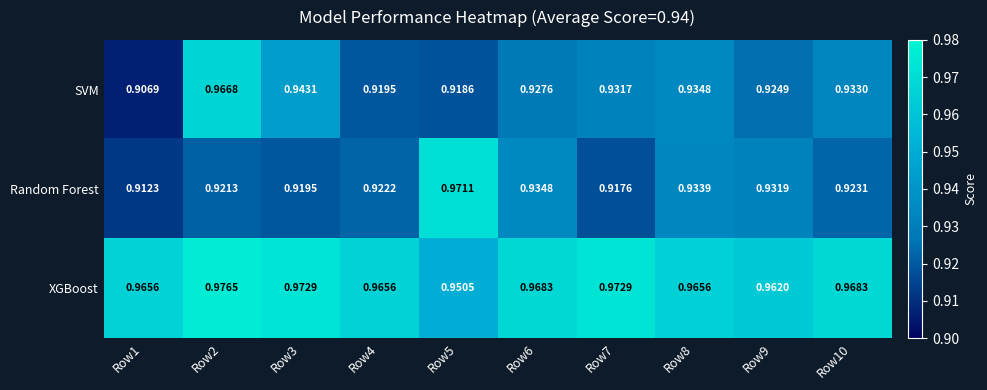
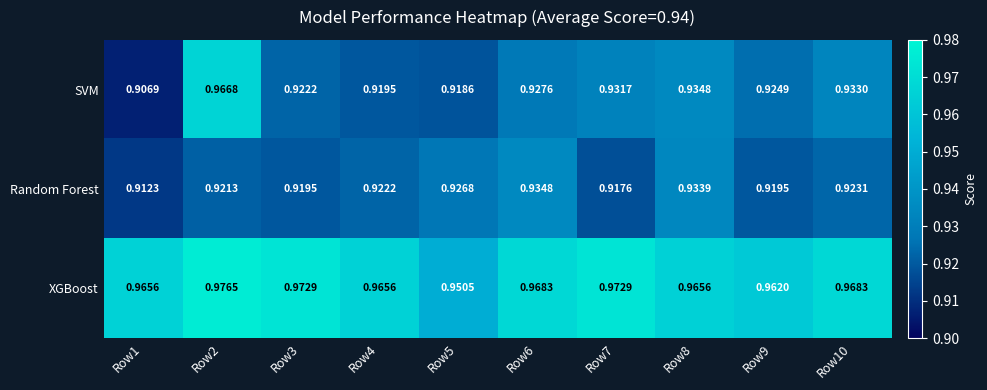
  {
    "SVM": {
      "Row1": 0.9069,
      "Row2": 0.9668,
-     "Row3": 0.9431,
+     "Row3": 0.9222,
      "Row4": 0.9195,
      "Row5": 0.9186,
      "Row6": 0.9276,
      "Row7": 0.9317,
      "Row8": 0.9348,
      "Row9": 0.9249,
      "Row10": 0.9330
    },
    "Random Forest": {
      "Row1": 0.9123,
      "Row2": 0.9213,
      "Row3": 0.9195,
      "Row4": 0.9222,
-     "Row5": 0.9711,
+     "Row5": 0.9268,
      "Row6": 0.9348,
      "Row7": 0.9176,
      "Row8": 0.9339,
-     "Row9": 0.9319,
+     "Row9": 0.9195,
      "Row10": 0.9231
    },
    "XGBoost": {
      "Row1": 0.9656,
      "Row2": 0.9765,
      "Row3": 0.9729,
      "Row4": 0.9656,
      "Row5": 0.9505,
      "Row6": 0.9683,
      "Row7": 0.9729,
      "Row8": 0.9656,
      "Row9": 0.9620,
      "Row10": 0.9683
    }
  }
